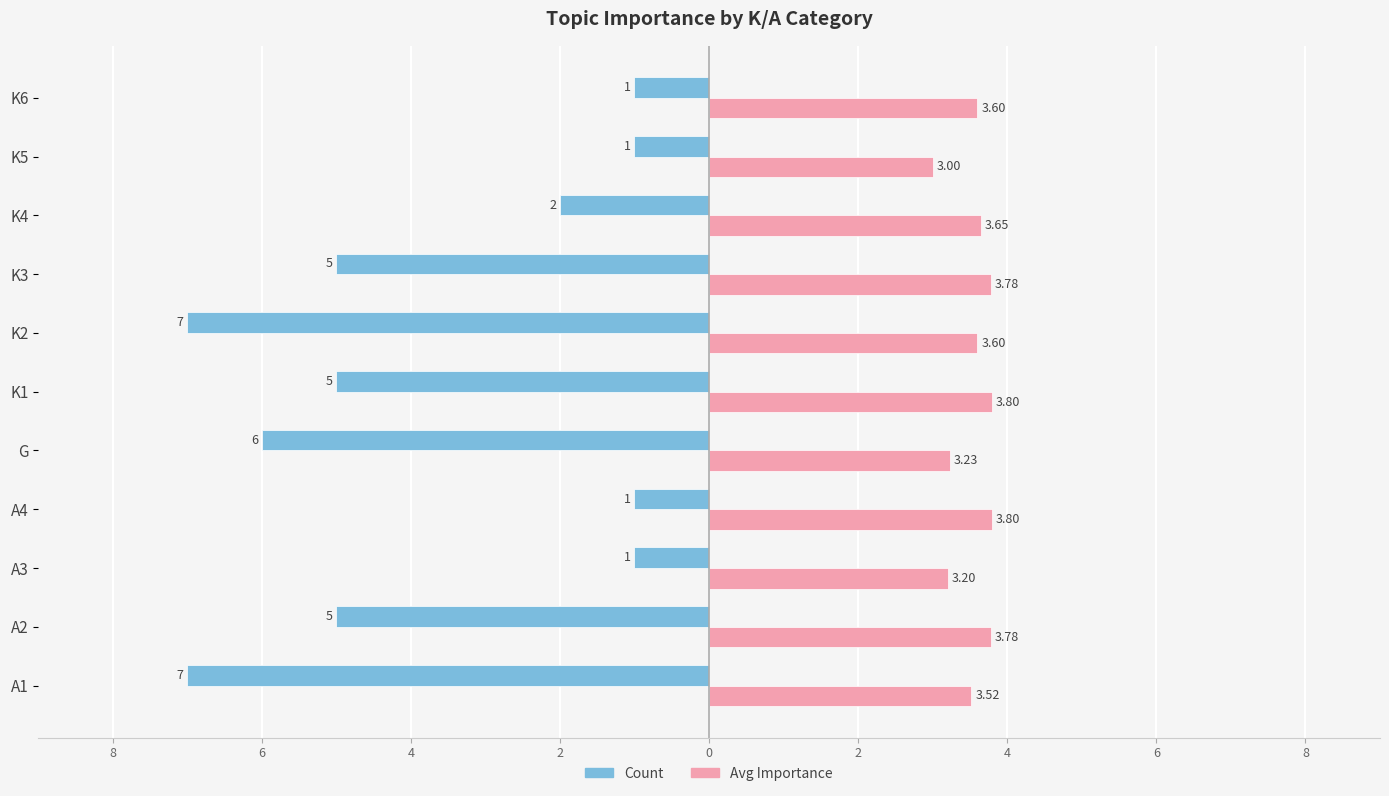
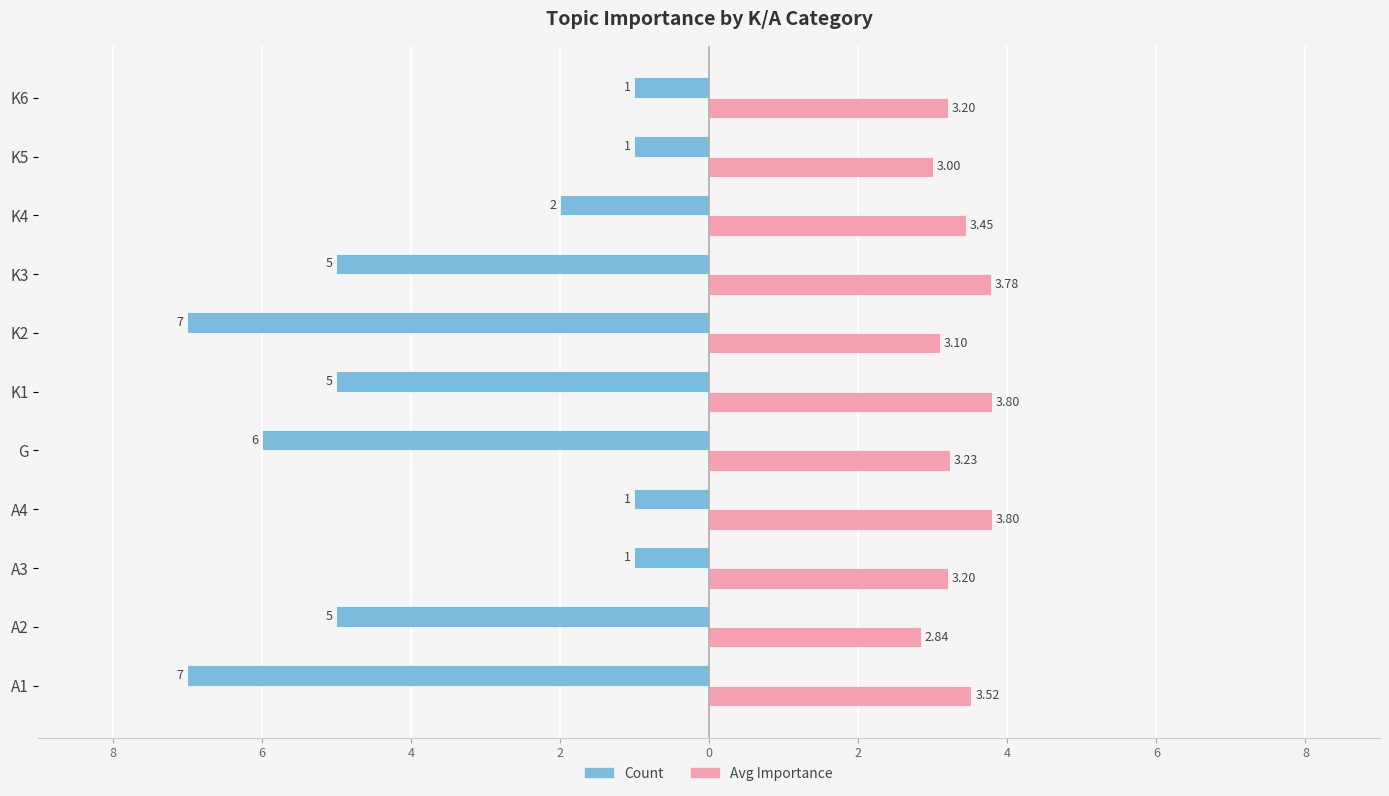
  {
    "Avg Importance": {
-     "K6": 3.60,
+     "K6": 3.20,
      "K5": 3.00,
-     "K4": 3.65,
+     "K4": 3.45,
      "K3": 3.78,
-     "K2": 3.60,
+     "K2": 3.10,
      "K1": 3.80,
      "G": 3.23,
      "A4": 3.80,
      "A3": 3.20,
-     "A2": 3.78,
+     "A2": 2.84,
      "A1": 3.52
    }
  }
